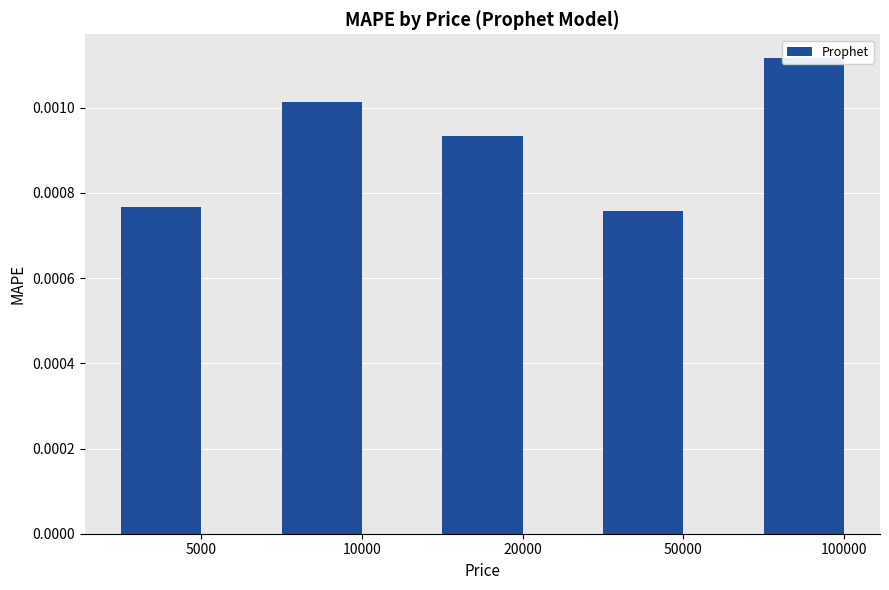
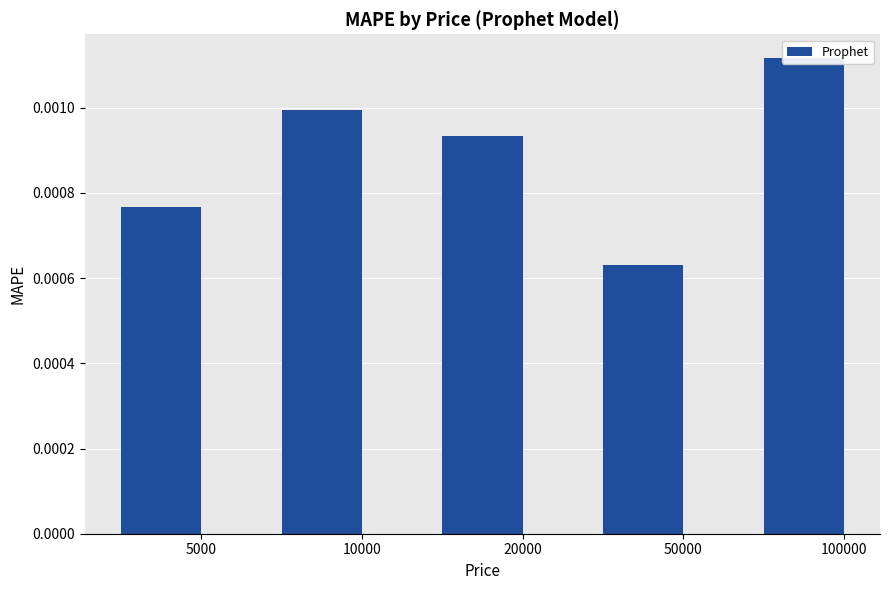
  {
    "5000": 0.00077,
-   "10000": 0.00101,
+   "10000": 0.00099,
    "20000": 0.00093,
-   "50000": 0.00076
+   "50000": 0.00063
  }
